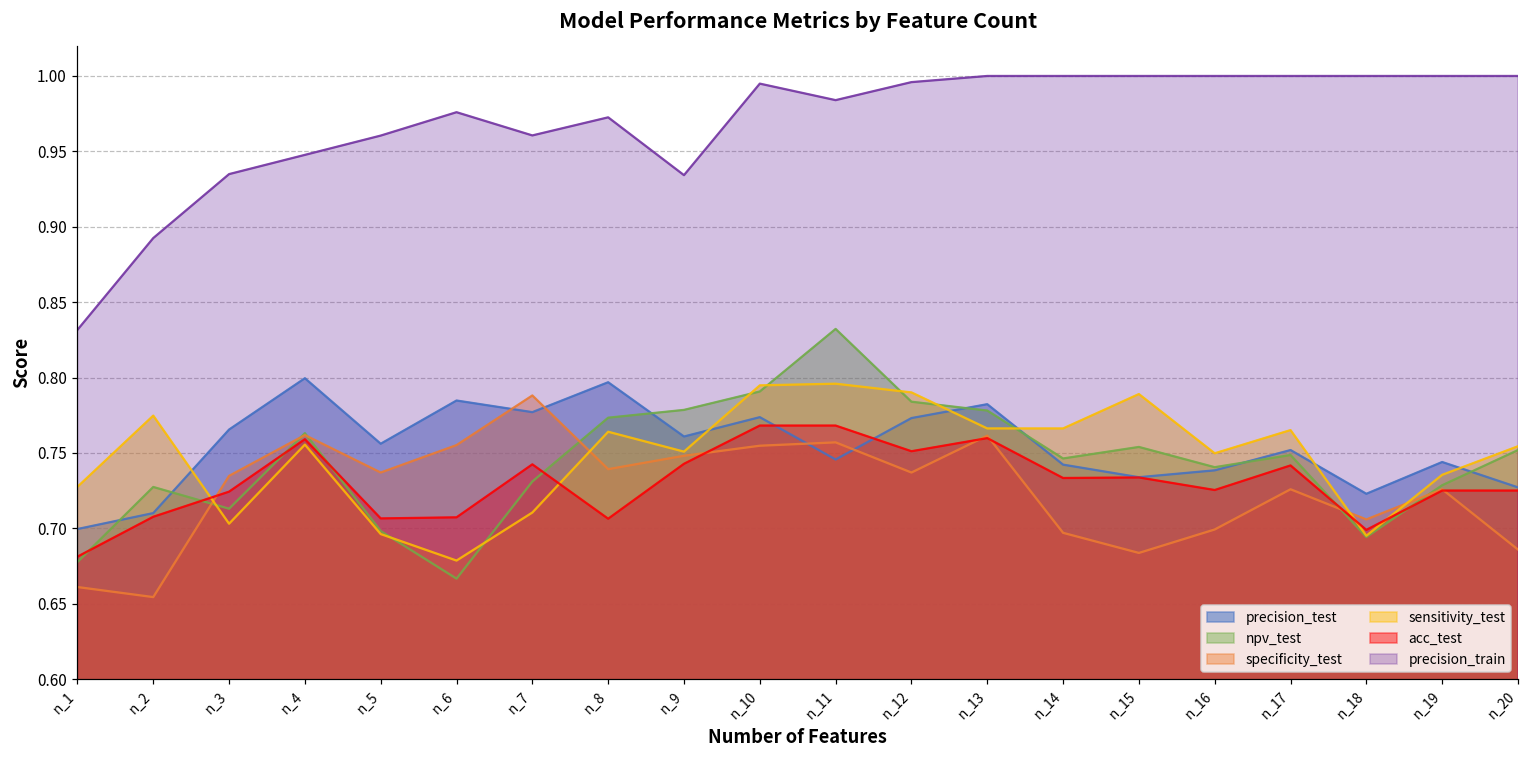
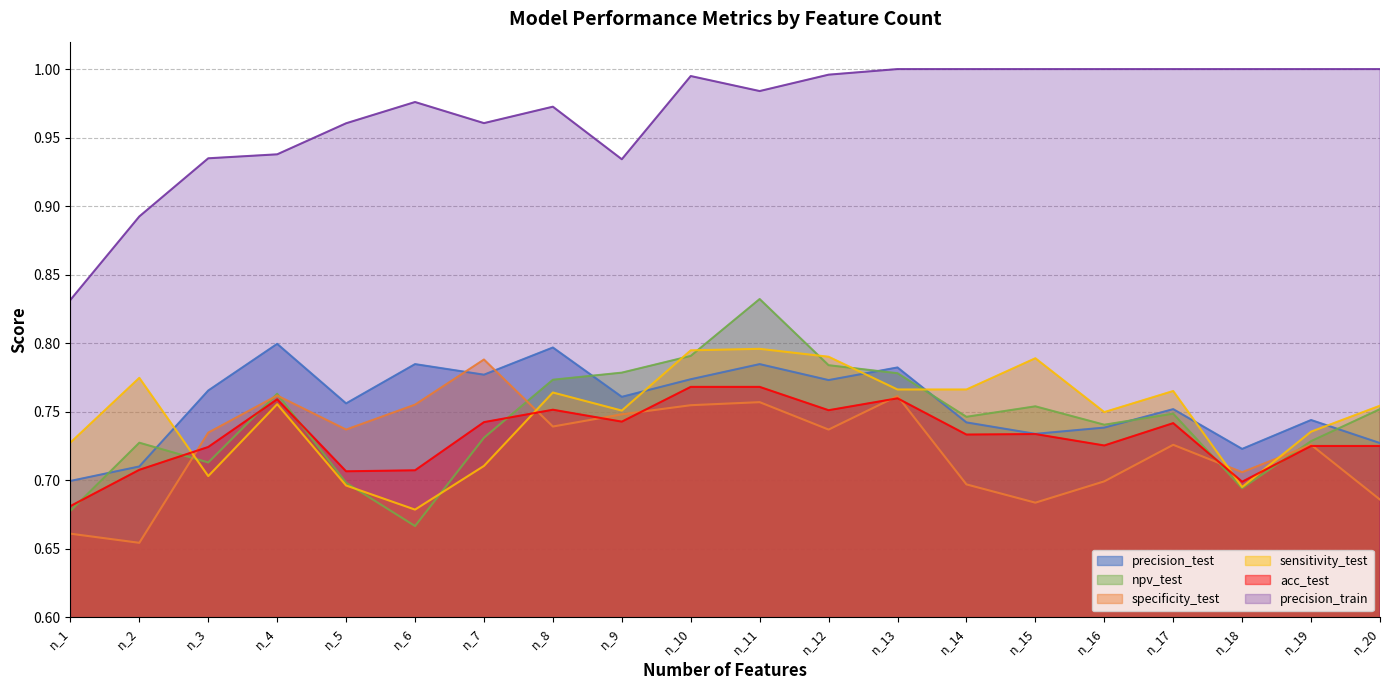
  {
    "precision_test": {
      "n_1": 0.699,
      "n_2": 0.710,
      "n_3": 0.765,
      "n_4": 0.800,
      "n_5": 0.756,
      "n_6": 0.785,
      "n_7": 0.777,
      "n_8": 0.797,
      "n_9": 0.761,
      "n_10": 0.774,
-     "n_11": 0.746,
+     "n_11": 0.785,
      "n_12": 0.773,
      "n_13": 0.782,
      "n_14": 0.742,
      "n_16": 0.738,
      "n_17": 0.752,
      "n_18": 0.723,
      "n_19": 0.744,
      "n_20": 0.727
    },
    "npv_test": {
      "n_1": 0.678,
      "n_2": 0.727,
      "n_3": 0.713,
      "n_5": 0.698,
      "n_6": 0.667,
      "n_7": 0.731,
      "n_8": 0.773,
      "n_9": 0.779,
      "n_10": 0.791,
      "n_11": 0.832,
      "n_12": 0.784,
      "n_13": 0.778,
      "n_14": 0.746,
      "n_15": 0.754,
      "n_16": 0.740,
      "n_17": 0.749,
      "n_19": 0.729,
      "n_20": 0.752
    },
    "acc_test": {
      "n_1": 0.681,
      "n_2": 0.708,
      "n_3": 0.724,
      "n_4": 0.759,
      "n_5": 0.707,
      "n_6": 0.707,
      "n_7": 0.742,
-     "n_8": 0.706,
+     "n_8": 0.751,
      "n_9": 0.743,
      "n_10": 0.768,
      "n_11": 0.768,
      "n_12": 0.751,
      "n_14": 0.733,
      "n_16": 0.725,
      "n_17": 0.742,
      "n_18": 0.699,
      "n_20": 0.725
    },
    "precision_train": {
      "n_1": 0.832,
      "n_2": 0.892,
      "n_3": 0.935,
-     "n_4": 0.948,
+     "n_4": 0.938,
      "n_5": 0.960,
      "n_6": 0.976,
      "n_7": 0.961,
      "n_8": 0.973,
      "n_9": 0.934,
      "n_10": 0.995,
      "n_11": 0.984,
      "n_12": 0.996,
      "n_13": 1.000,
      "n_14": 1.000,
      "n_15": 1.000,
      "n_16": 1.000,
      "n_17": 1.000,
      "n_18": 1.000,
      "n_19": 1.000,
      "n_20": 1.000
    }
  }
